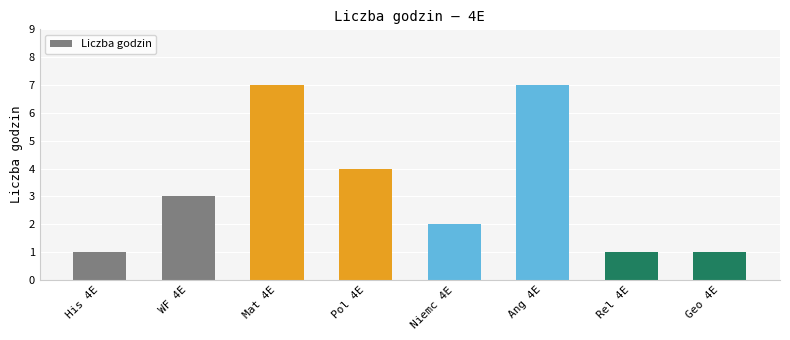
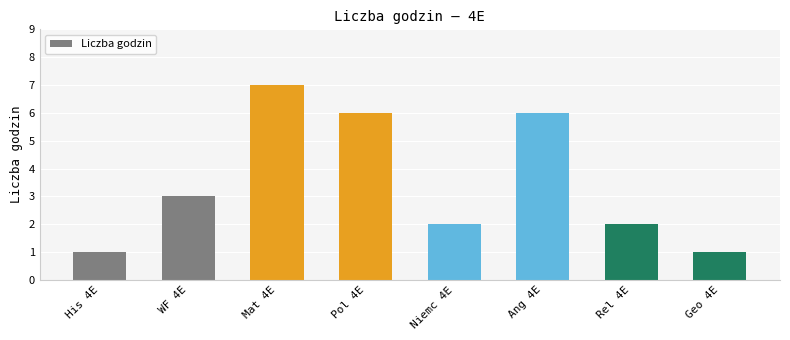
  {
    "His 4E": 1,
    "WF 4E": 3,
    "Mat 4E": 7,
-   "Pol 4E": 4,
+   "Pol 4E": 6,
    "Niemc 4E": 2,
-   "Ang 4E": 7,
-   "Rel 4E": 1,
+   "Ang 4E": 6,
+   "Rel 4E": 2,
    "Geo 4E": 1
  }
